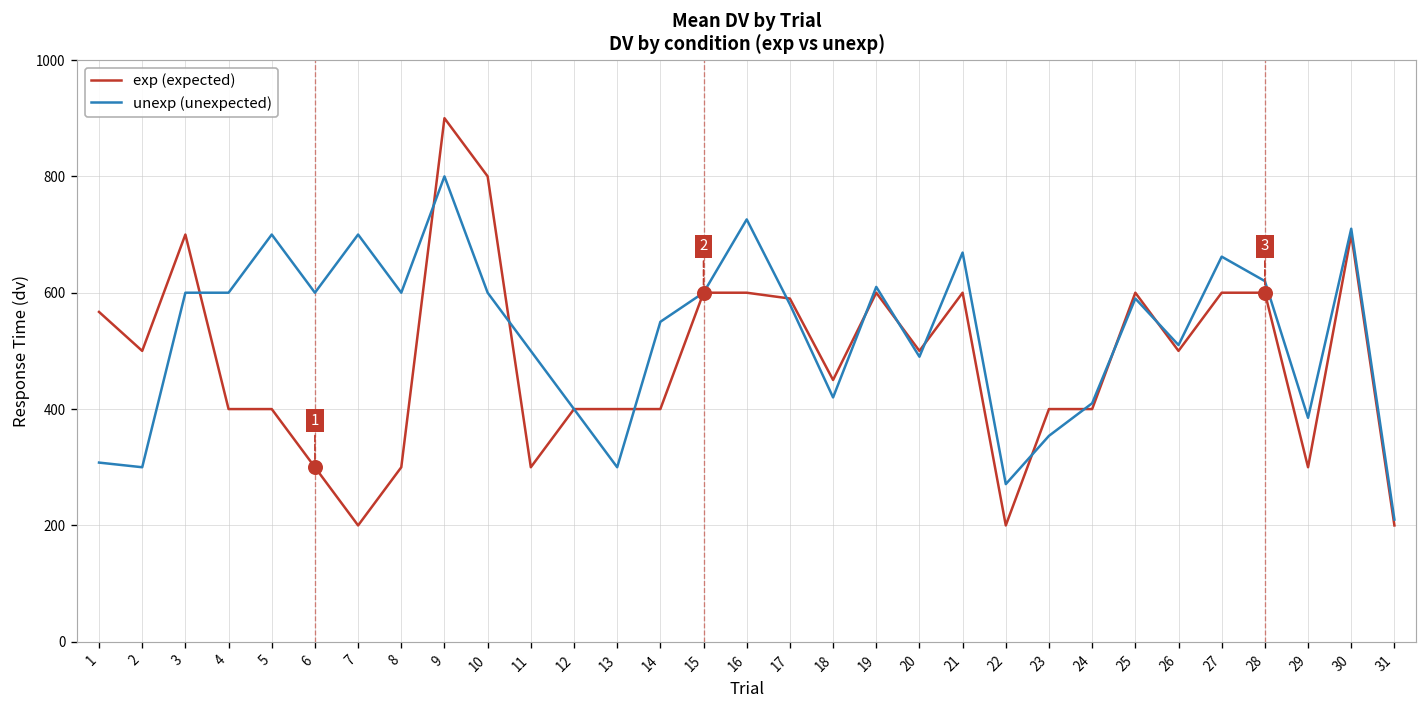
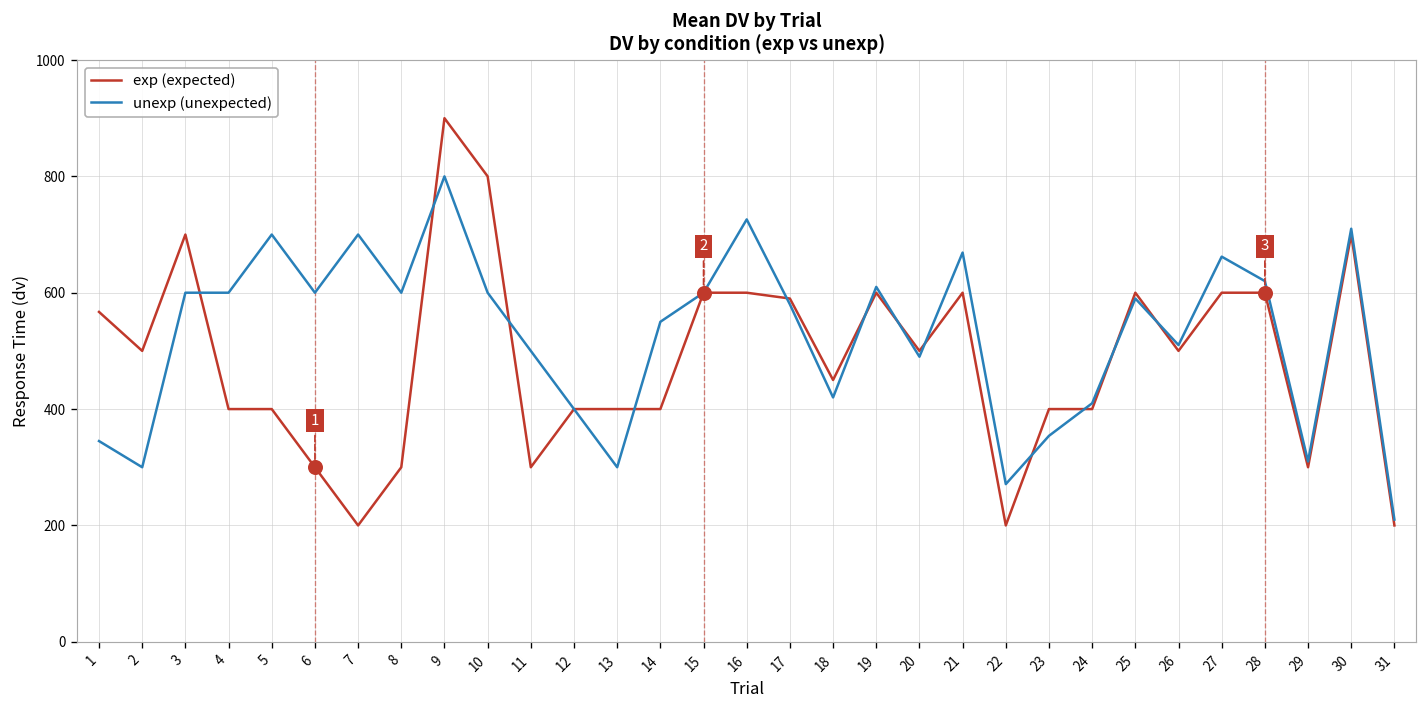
  {
    "unexp (unexpected)": {
-     "1": 310,
+     "1": 350,
      "2": 300,
      "3": 600,
      "4": 600,
      "5": 700,
      "6": 600,
      "7": 700,
      "8": 600,
      "9": 800,
      "10": 600,
      "11": 500,
      "13": 300,
      "14": 550,
      "16": 730,
      "17": 580,
      "18": 420,
      "19": 610,
      "20": 490,
      "21": 670,
      "22": 270,
      "23": 350,
      "24": 410,
      "25": 590,
      "26": 510,
      "27": 660,
-     "29": 390,
+     "29": 310,
      "30": 710,
      "31": 210
    }
  }
